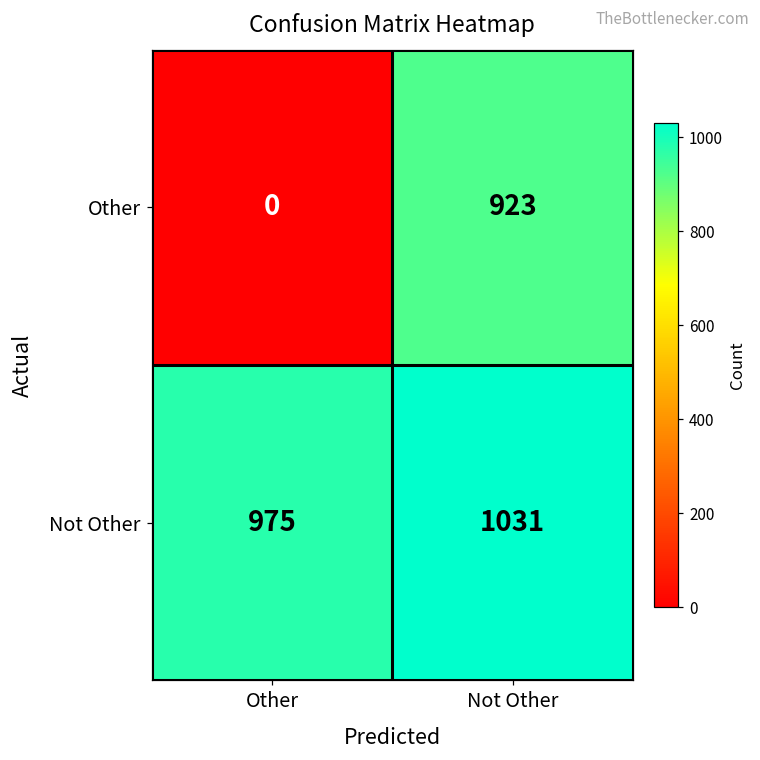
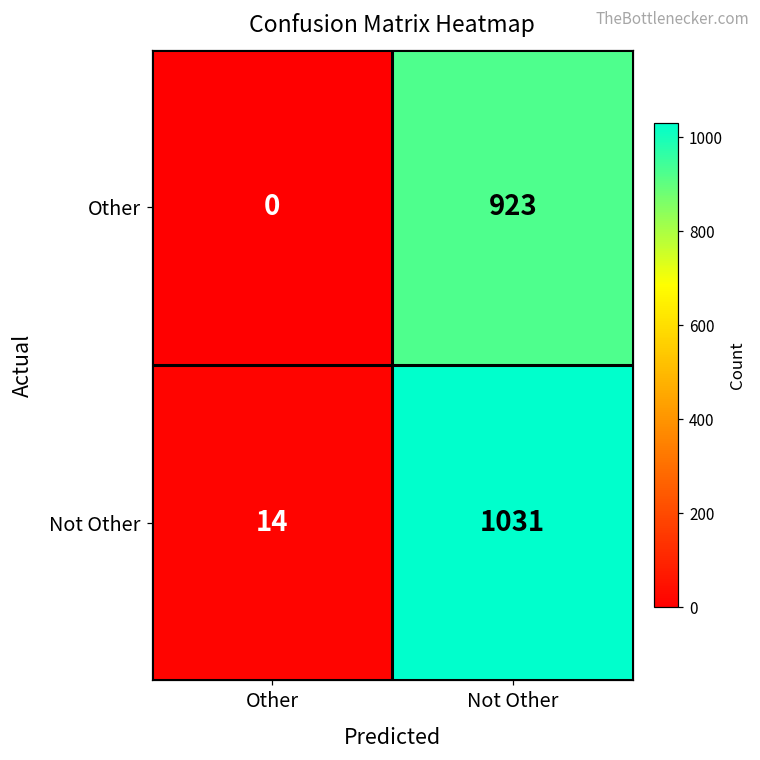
  {
    "Other": {
      "Other": 0,
      "Not Other": 923
    },
    "Not Other": {
-     "Other": 975,
+     "Other": 14,
      "Not Other": 1031
    }
  }
